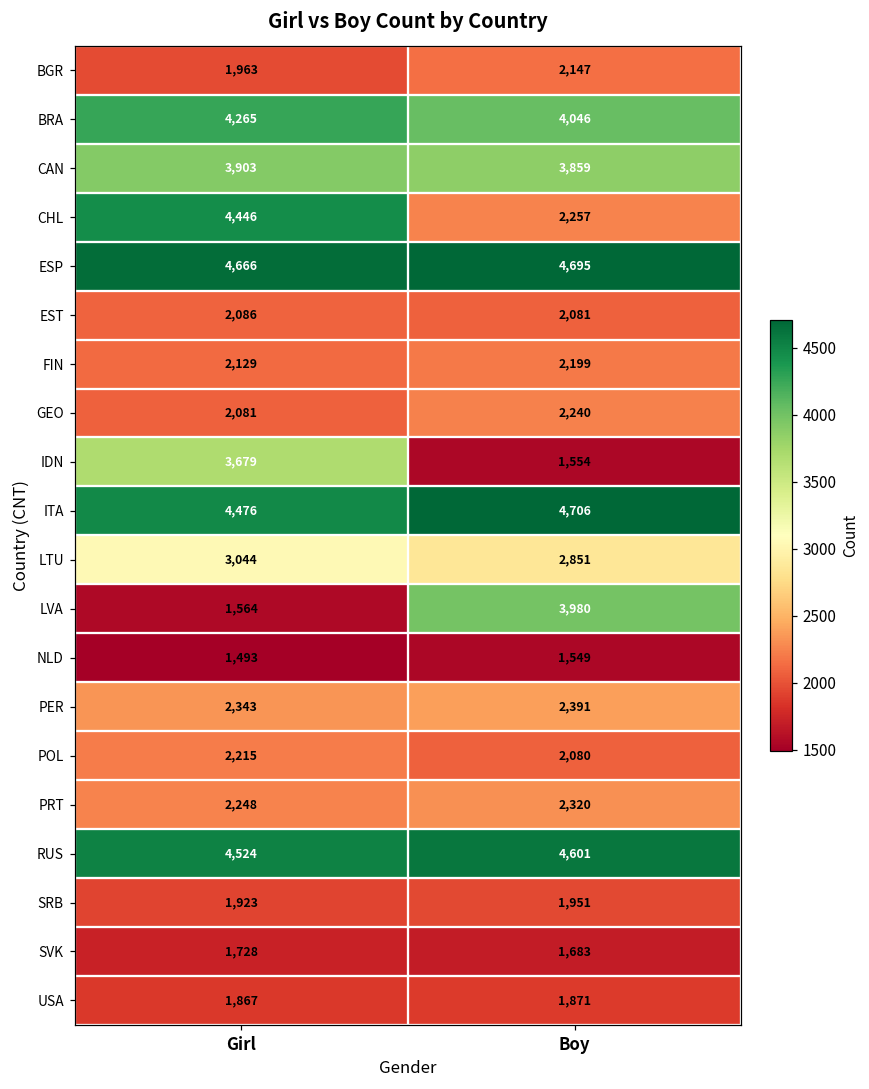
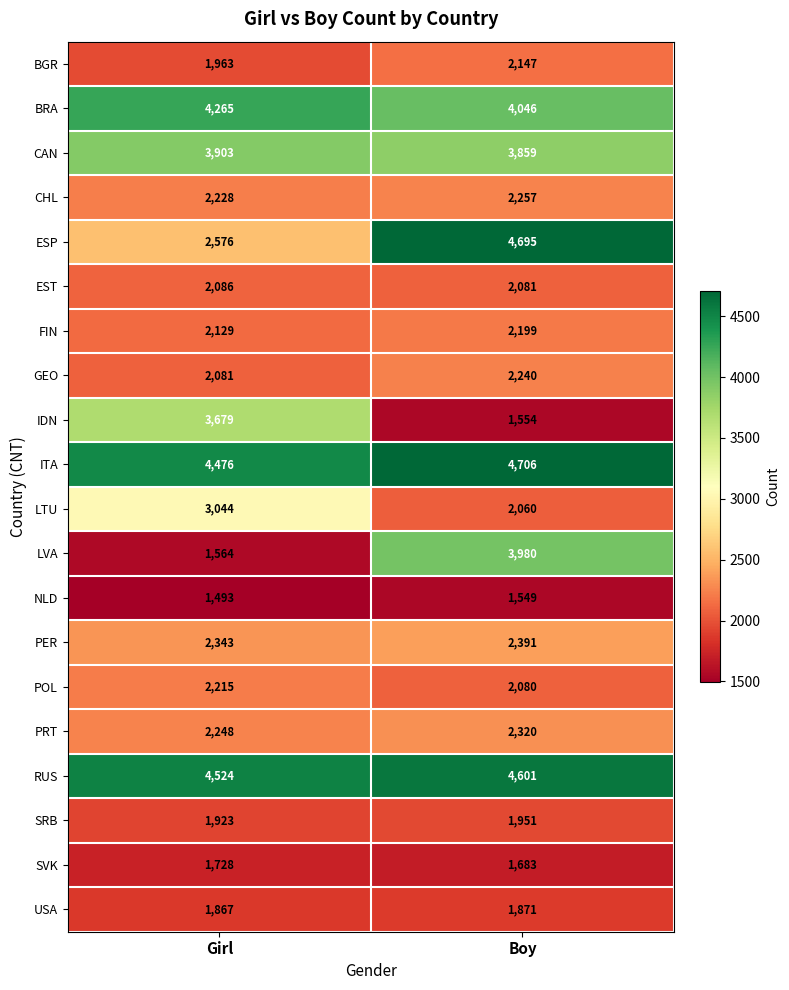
  {
    "BGR": {
      "Girl": "1,963",
      "Boy": "2,147"
    },
    "BRA": {
      "Girl": "4,265",
      "Boy": "4,046"
    },
    "CAN": {
      "Girl": "3,903",
      "Boy": "3,859"
    },
    "CHL": {
-     "Girl": "4,446",
+     "Girl": "2,228",
      "Boy": "2,257"
    },
    "ESP": {
-     "Girl": "4,666",
+     "Girl": "2,576",
      "Boy": "4,695"
    },
    "EST": {
      "Girl": "2,086",
      "Boy": "2,081"
    },
    "FIN": {
      "Girl": "2,129",
      "Boy": "2,199"
    },
    "GEO": {
      "Girl": "2,081",
      "Boy": "2,240"
    },
    "IDN": {
      "Girl": "3,679",
      "Boy": "1,554"
    },
    "ITA": {
      "Girl": "4,476",
      "Boy": "4,706"
    },
    "LTU": {
      "Girl": "3,044",
-     "Boy": "2,851"
+     "Boy": "2,060"
    },
    "LVA": {
      "Girl": "1,564",
      "Boy": "3,980"
    },
    "NLD": {
      "Girl": "1,493",
      "Boy": "1,549"
    },
    "PER": {
      "Girl": "2,343",
      "Boy": "2,391"
    },
    "POL": {
      "Girl": "2,215",
      "Boy": "2,080"
    },
    "PRT": {
      "Girl": "2,248",
      "Boy": "2,320"
    },
    "RUS": {
      "Girl": "4,524",
      "Boy": "4,601"
    },
    "SRB": {
      "Girl": "1,923",
      "Boy": "1,951"
    },
    "SVK": {
      "Girl": "1,728",
      "Boy": "1,683"
    },
    "USA": {
      "Girl": "1,867",
      "Boy": "1,871"
    }
  }
